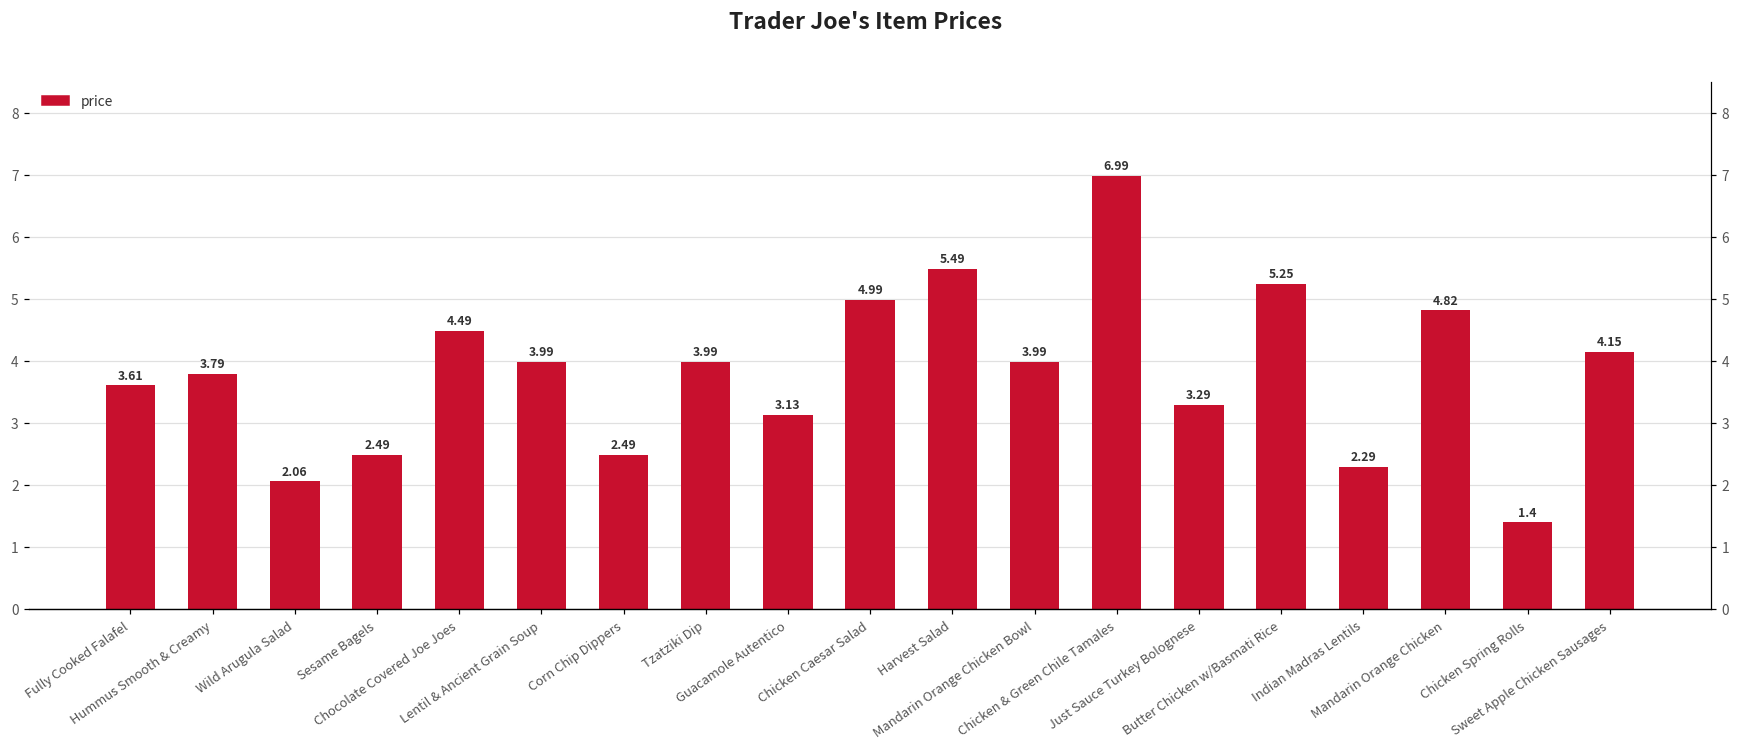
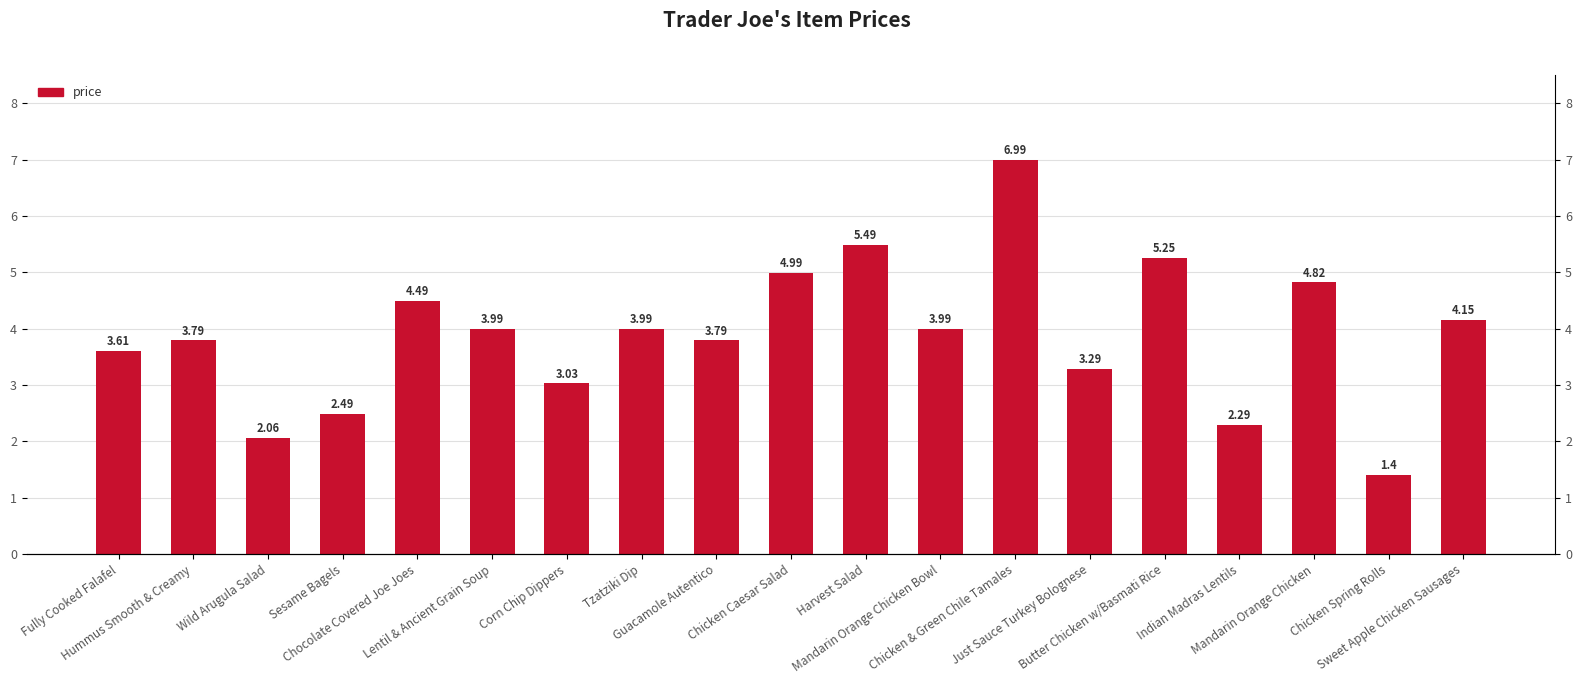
  {
    "Fully Cooked Falafel": 3.61,
    "Hummus Smooth & Creamy": 3.79,
    "Wild Arugula Salad": 2.06,
    "Sesame Bagels": 2.49,
    "Chocolate Covered Joe Joes": 4.49,
    "Lentil & Ancient Grain Soup": 3.99,
-   "Corn Chip Dippers": 2.49,
+   "Corn Chip Dippers": 3.03,
    "Tzatziki Dip": 3.99,
-   "Guacamole Autentico": 3.13,
+   "Guacamole Autentico": 3.79,
    "Chicken Caesar Salad": 4.99,
    "Harvest Salad": 5.49,
    "Mandarin Orange Chicken Bowl": 3.99,
    "Chicken & Green Chile Tamales": 6.99,
    "Just Sauce Turkey Bolognese": 3.29,
    "Butter Chicken w/Basmati Rice": 5.25,
    "Indian Madras Lentils": 2.29,
    "Mandarin Orange Chicken": 4.82,
    "Chicken Spring Rolls": 1.4,
    "Sweet Apple Chicken Sausages": 4.15
  }
